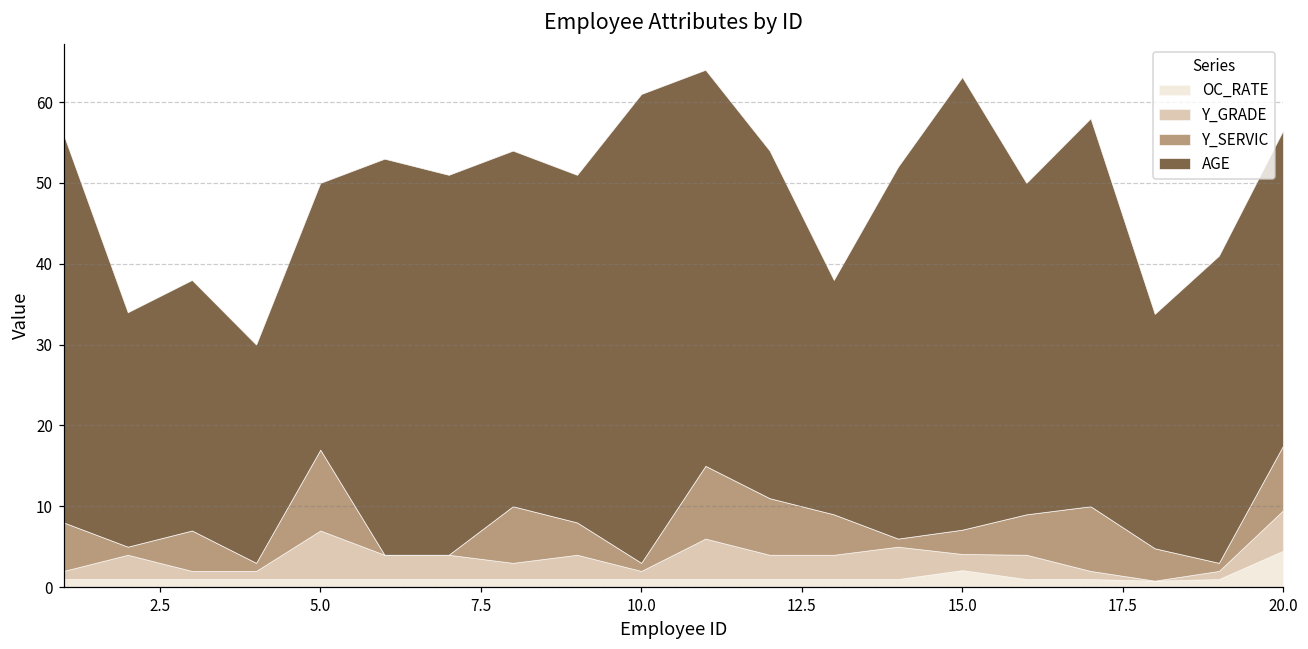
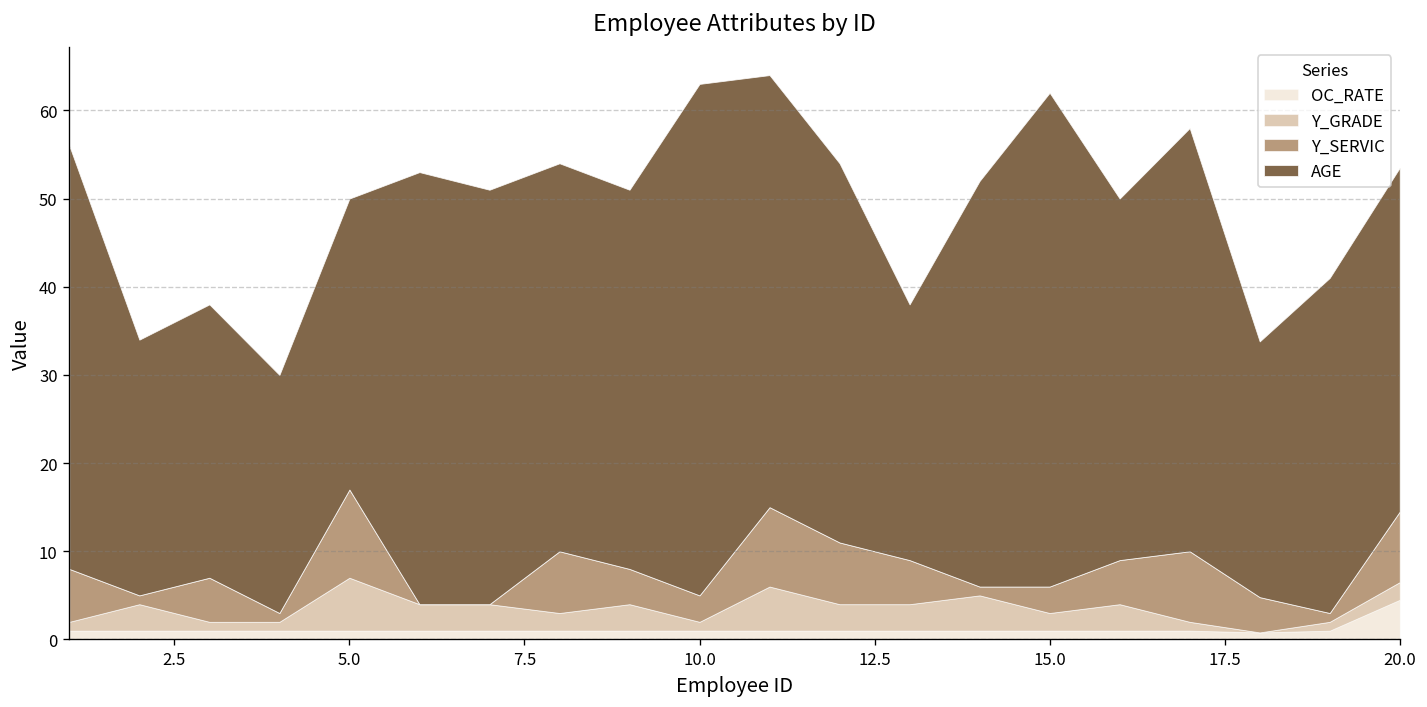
  {
    "OC_RATE": {
      "5.0": 1,
      "10.0": 1,
-     "15.0": 2,
+     "15.0": 1,
      "20.0": 5
    },
    "Y_GRADE": {
      "5.0": 6,
      "10.0": 1,
      "15.0": 2,
-     "20.0": 5
+     "20.0": 2
    },
    "Y_SERVIC": {
      "5.0": 10,
-     "10.0": 1,
+     "10.0": 3,
      "15.0": 3,
      "20.0": 8
    },
    "AGE": {
      "5.0": 33,
      "10.0": 58,
      "15.0": 56,
      "20.0": 39
    }
  }
